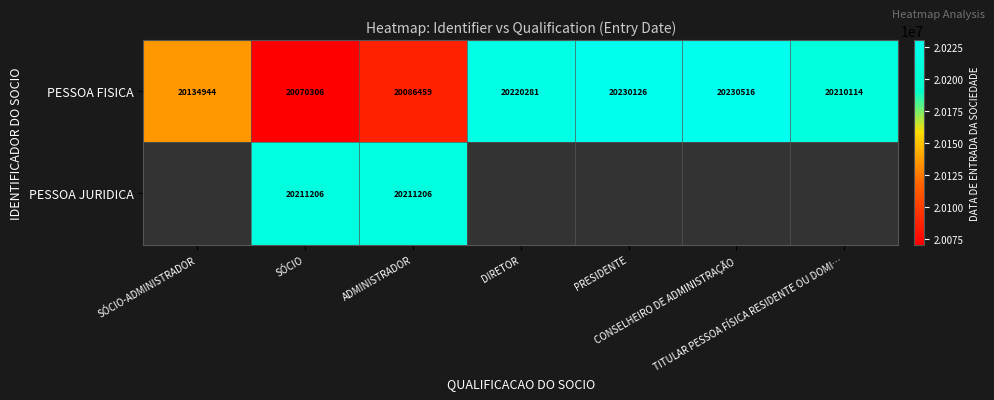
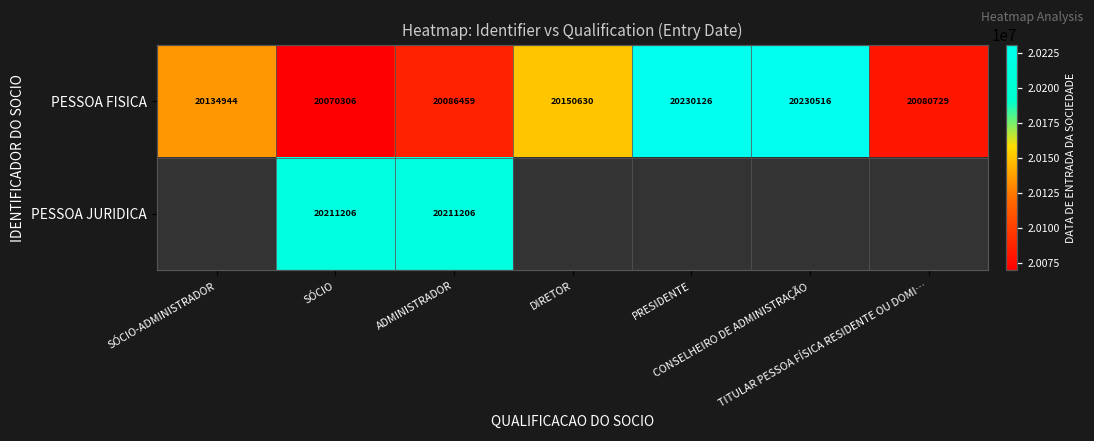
  {
    "PESSOA FISICA": {
      "SÓCIO-ADMINISTRADOR": 20134944,
      "SÓCIO": 20070306,
      "ADMINISTRADOR": 20086459,
-     "DIRETOR": 20220281,
+     "DIRETOR": 20150630,
      "PRESIDENTE": 20230126,
      "CONSELHEIRO DE ADMINISTRAÇÃO": 20230516,
-     "TITULAR PESSOA FÍSICA RESIDENTE OU DOMI…": 20210114
+     "TITULAR PESSOA FÍSICA RESIDENTE OU DOMI…": 20080729
    },
    "PESSOA JURIDICA": {
      "SÓCIO": 20211206,
      "ADMINISTRADOR": 20211206
    }
  }
